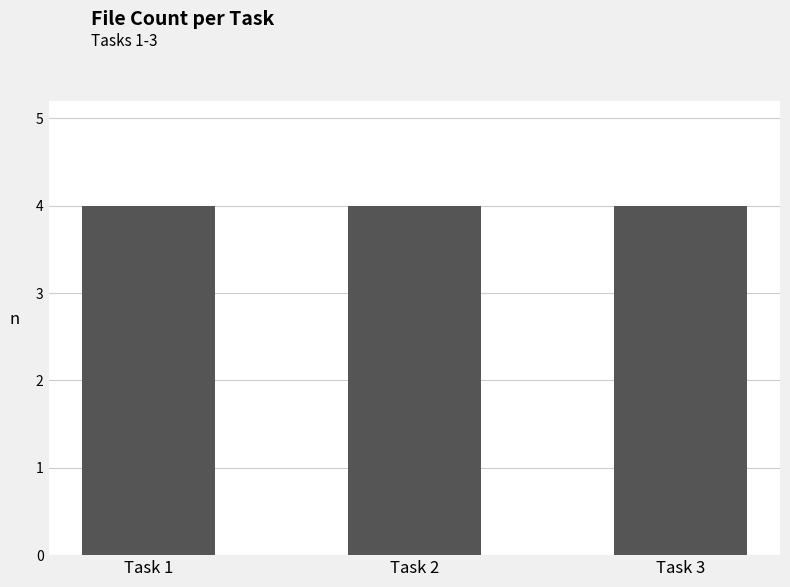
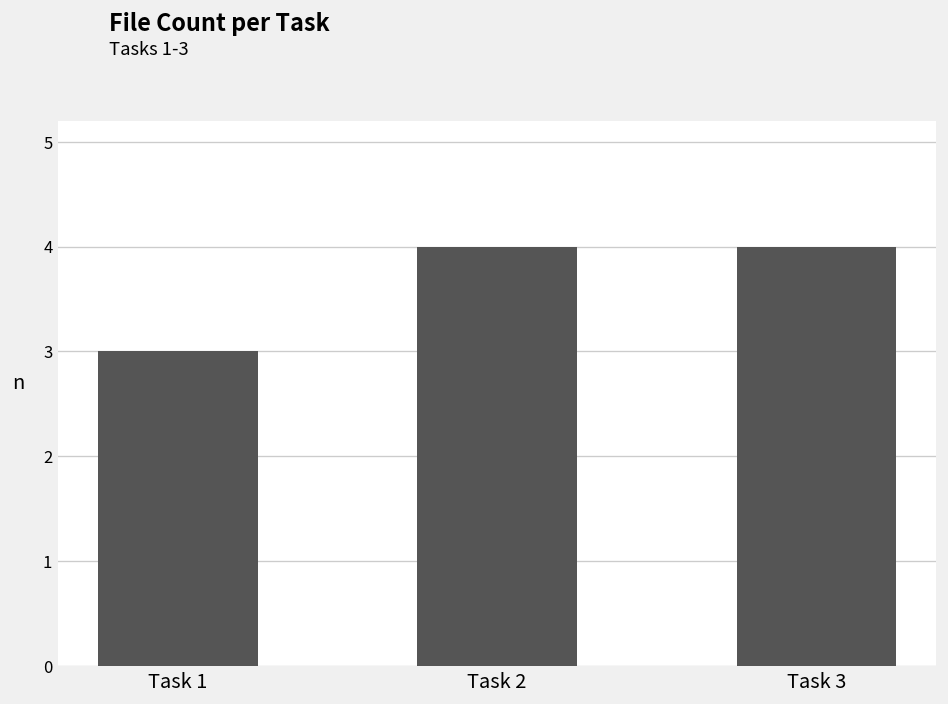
  {
-   "Task 1": 4,
+   "Task 1": 3,
    "Task 2": 4,
    "Task 3": 4
  }
